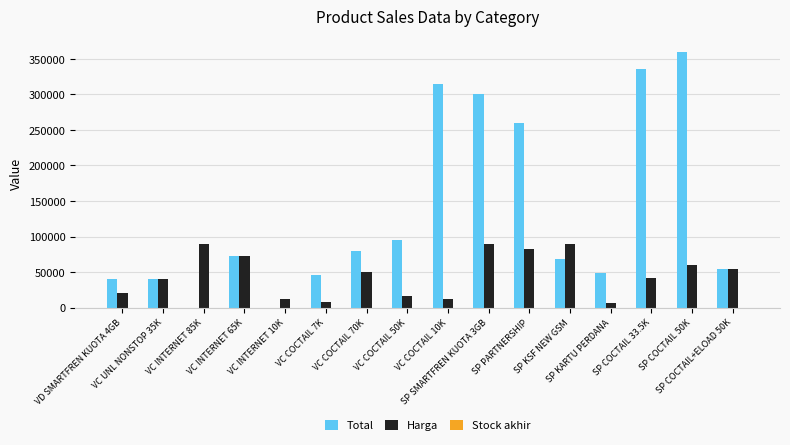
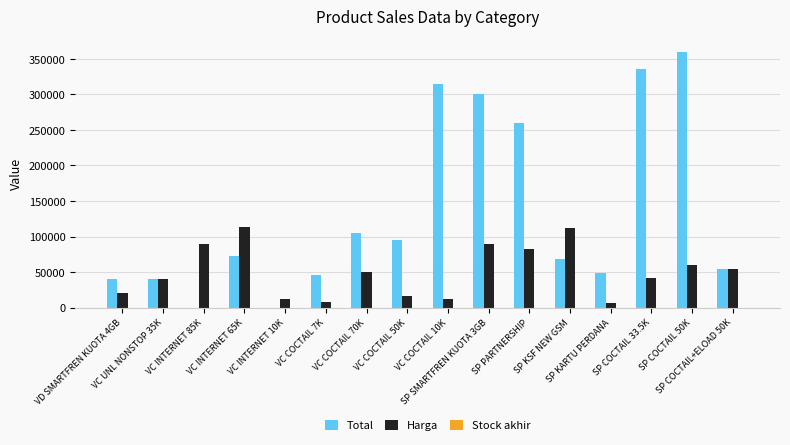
  {
    "Total": {
      "VD SMARTFREN KUOTA 4GB": 40000,
      "VC UNL NONSTOP 35K": 40000,
      "VC INTERNET 85K": 0,
      "VC INTERNET 65K": 70000,
      "VC INTERNET 10K": 0,
      "VC COCTAIL 7K": 50000,
-     "VC COCTAIL 70K": 80000,
+     "VC COCTAIL 70K": 110000,
      "VC COCTAIL 50K": 100000,
      "VC COCTAIL 10K": 310000,
      "SP SMARTFREN KUOTA 3GB": 300000,
      "SP PARTNERSHIP": 260000,
      "SP KSF NEW GSM": 70000,
      "SP KARTU PERDANA": 50000,
      "SP COCTAIL 33.5K": 340000,
      "SP COCTAIL 50K": 360000,
      "SP COCTAIL+ELOAD 50K": 60000
    },
    "Harga": {
      "VD SMARTFREN KUOTA 4GB": 20000,
      "VC UNL NONSTOP 35K": 40000,
      "VC INTERNET 85K": 90000,
-     "VC INTERNET 65K": 70000,
+     "VC INTERNET 65K": 110000,
      "VC INTERNET 10K": 10000,
      "VC COCTAIL 7K": 10000,
      "VC COCTAIL 70K": 50000,
      "VC COCTAIL 50K": 20000,
      "VC COCTAIL 10K": 10000,
      "SP SMARTFREN KUOTA 3GB": 90000,
      "SP PARTNERSHIP": 80000,
-     "SP KSF NEW GSM": 90000,
+     "SP KSF NEW GSM": 110000,
      "SP KARTU PERDANA": 10000,
      "SP COCTAIL 33.5K": 40000,
      "SP COCTAIL 50K": 60000,
      "SP COCTAIL+ELOAD 50K": 60000
    },
    "Stock akhir": {
      "VC INTERNET 85K": 0,
      "VC INTERNET 10K": 0
    }
  }
